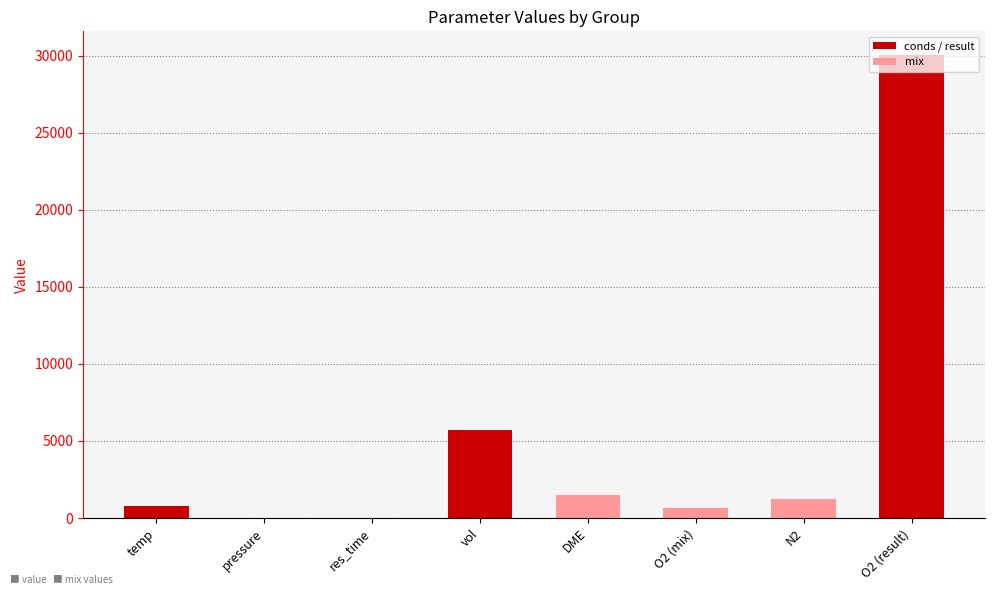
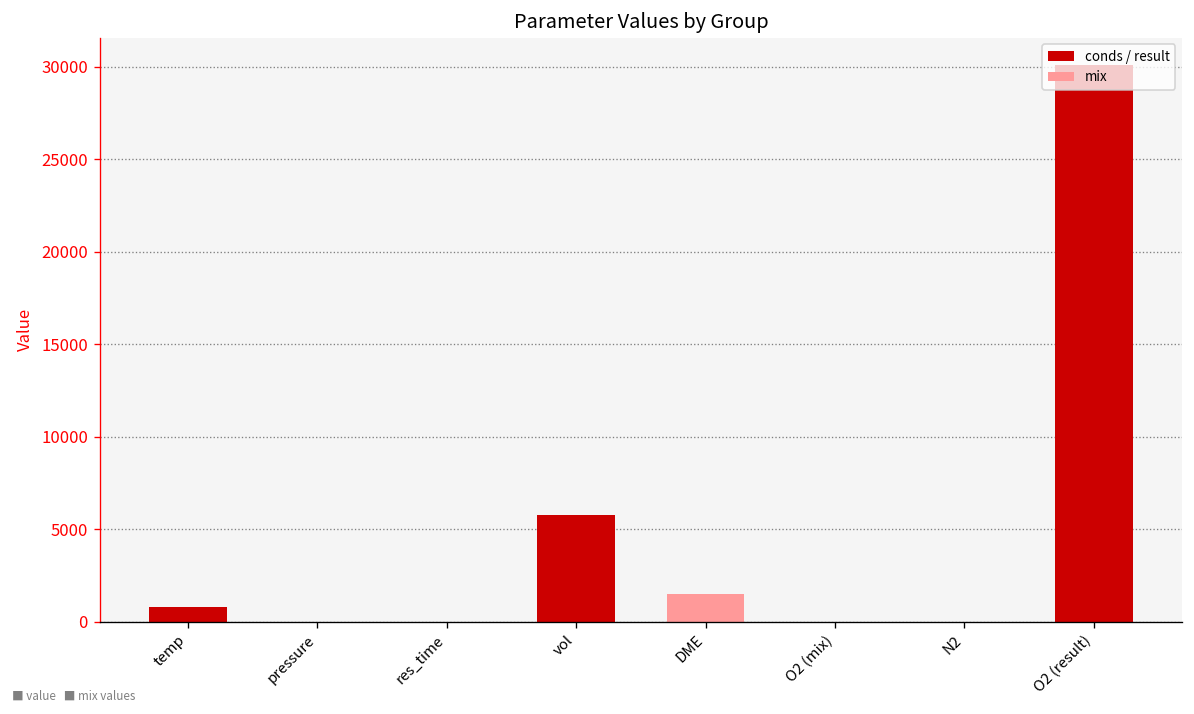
  {
    "temp": 800,
    "vol": 5700,
    "DME": 1500,
-   "O2 (mix)": 600,
-   "N2": 1300
+   "O2 (mix)": 0,
+   "N2": 0
  }
